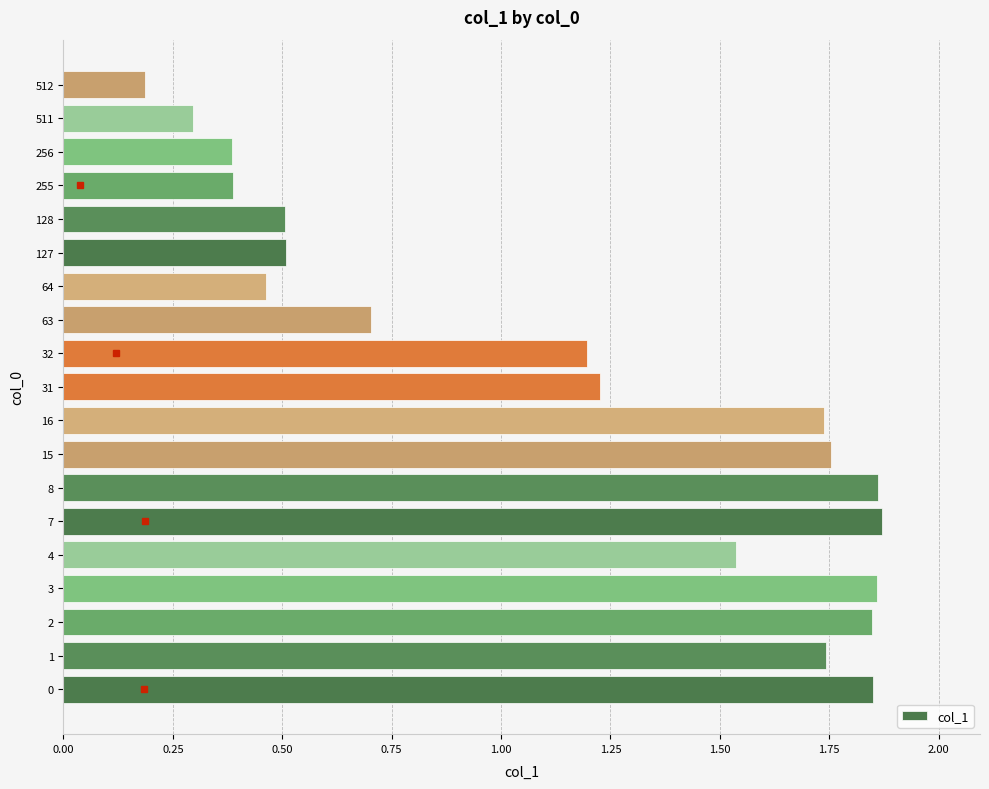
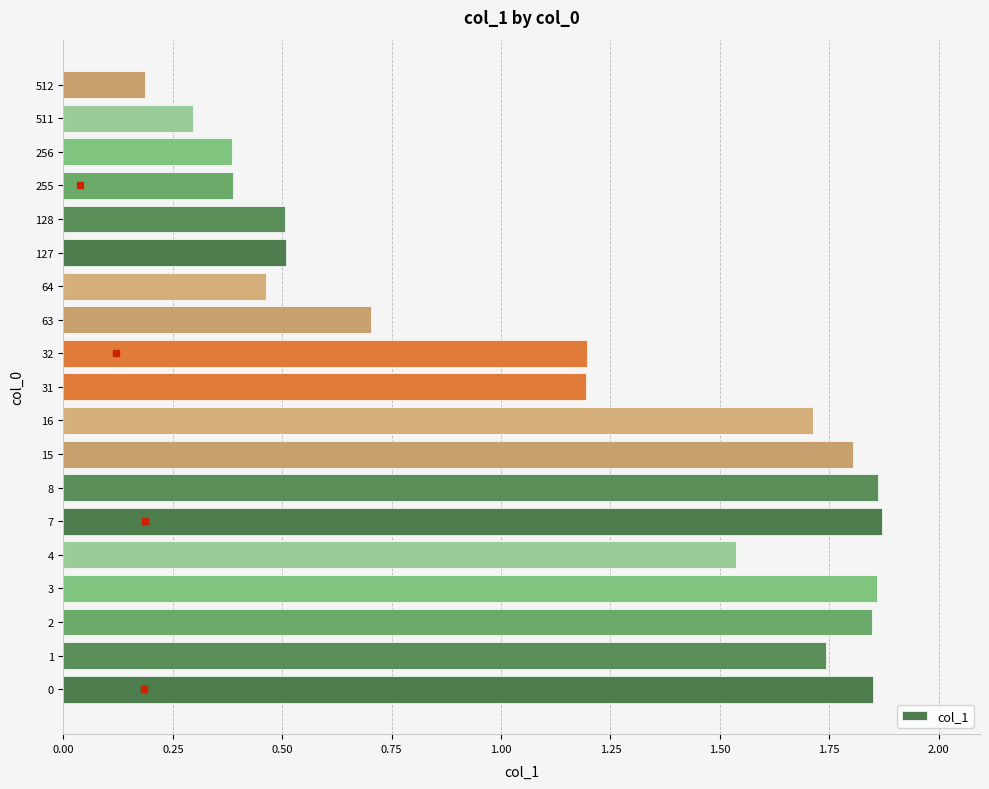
  {
    "col_1": {
      "512": 0.19,
      "511": 0.30,
      "256": 0.39,
      "255": 0.39,
      "128": 0.51,
      "127": 0.51,
      "64": 0.46,
      "63": 0.70,
      "32": 1.20,
-     "31": 1.23,
-     "16": 1.74,
-     "15": 1.75,
+     "31": 1.20,
+     "16": 1.71,
+     "15": 1.81,
      "8": 1.86,
      "7": 1.87,
      "4": 1.54,
      "3": 1.86,
      "2": 1.85,
      "1": 1.74,
      "0": 1.85
    }
  }
